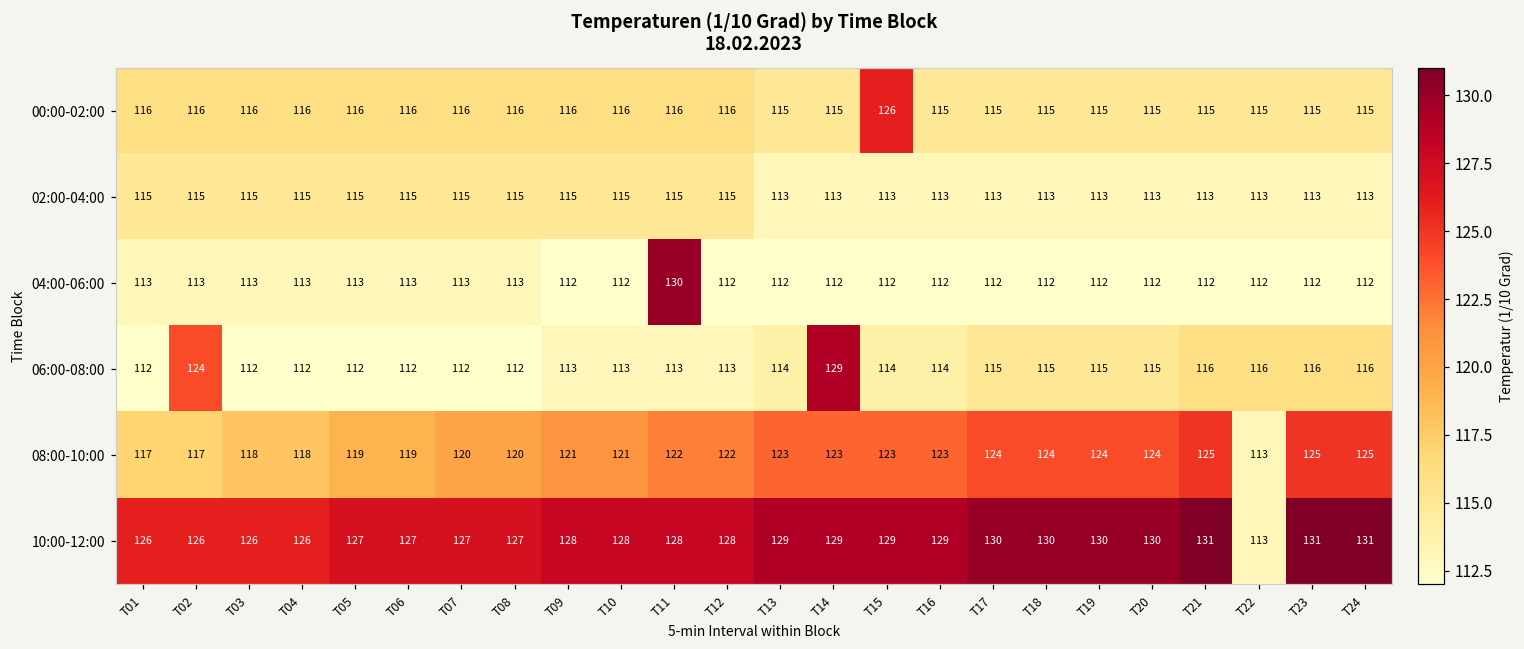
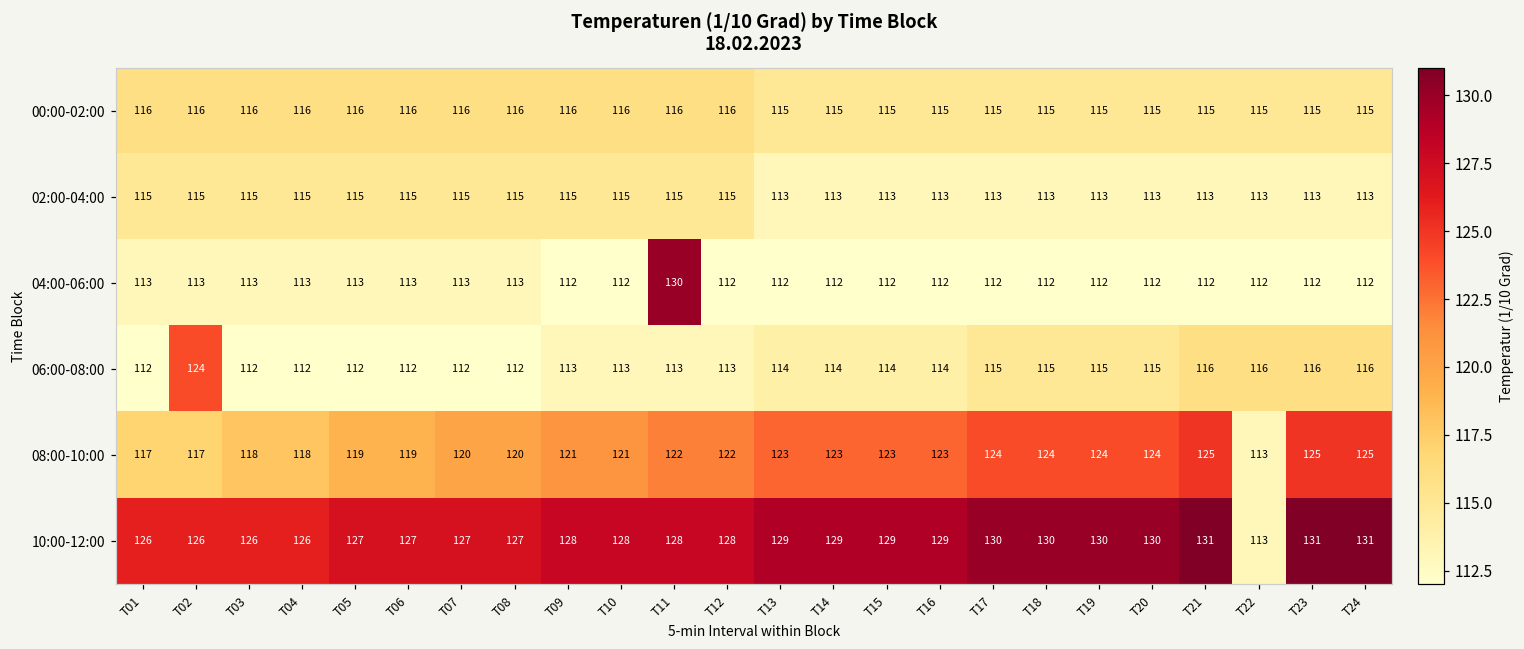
  {
    "00:00-02:00": {
      "T01": 116,
      "T02": 116,
      "T03": 116,
      "T04": 116,
      "T05": 116,
      "T06": 116,
      "T07": 116,
      "T08": 116,
      "T09": 116,
      "T10": 116,
      "T11": 116,
      "T12": 116,
      "T13": 115,
      "T14": 115,
-     "T15": 126,
+     "T15": 115,
      "T16": 115,
      "T17": 115,
      "T18": 115,
      "T19": 115,
      "T20": 115,
      "T21": 115,
      "T22": 115,
      "T23": 115,
      "T24": 115
    },
    "02:00-04:00": {
      "T01": 115,
      "T02": 115,
      "T03": 115,
      "T04": 115,
      "T05": 115,
      "T06": 115,
      "T07": 115,
      "T08": 115,
      "T09": 115,
      "T10": 115,
      "T11": 115,
      "T12": 115,
      "T13": 113,
      "T14": 113,
      "T15": 113,
      "T16": 113,
      "T17": 113,
      "T18": 113,
      "T19": 113,
      "T20": 113,
      "T21": 113,
      "T22": 113,
      "T23": 113,
      "T24": 113
    },
    "04:00-06:00": {
      "T01": 113,
      "T02": 113,
      "T03": 113,
      "T04": 113,
      "T05": 113,
      "T06": 113,
      "T07": 113,
      "T08": 113,
      "T09": 112,
      "T10": 112,
      "T11": 130,
      "T12": 112,
      "T13": 112,
      "T14": 112,
      "T15": 112,
      "T16": 112,
      "T17": 112,
      "T18": 112,
      "T19": 112,
      "T20": 112,
      "T21": 112,
      "T22": 112,
      "T23": 112,
      "T24": 112
    },
    "06:00-08:00": {
      "T01": 112,
      "T02": 124,
      "T03": 112,
      "T04": 112,
      "T05": 112,
      "T06": 112,
      "T07": 112,
      "T08": 112,
      "T09": 113,
      "T10": 113,
      "T11": 113,
      "T12": 113,
      "T13": 114,
-     "T14": 129,
+     "T14": 114,
      "T15": 114,
      "T16": 114,
      "T17": 115,
      "T18": 115,
      "T19": 115,
      "T20": 115,
      "T21": 116,
      "T22": 116,
      "T23": 116,
      "T24": 116
    },
    "08:00-10:00": {
      "T01": 117,
      "T02": 117,
      "T03": 118,
      "T04": 118,
      "T05": 119,
      "T06": 119,
      "T07": 120,
      "T08": 120,
      "T09": 121,
      "T10": 121,
      "T11": 122,
      "T12": 122,
      "T13": 123,
      "T14": 123,
      "T15": 123,
      "T16": 123,
      "T17": 124,
      "T18": 124,
      "T19": 124,
      "T20": 124,
      "T21": 125,
      "T22": 113,
      "T23": 125,
      "T24": 125
    },
    "10:00-12:00": {
      "T01": 126,
      "T02": 126,
      "T03": 126,
      "T04": 126,
      "T05": 127,
      "T06": 127,
      "T07": 127,
      "T08": 127,
      "T09": 128,
      "T10": 128,
      "T11": 128,
      "T12": 128,
      "T13": 129,
      "T14": 129,
      "T15": 129,
      "T16": 129,
      "T17": 130,
      "T18": 130,
      "T19": 130,
      "T20": 130,
      "T21": 131,
      "T22": 113,
      "T23": 131,
      "T24": 131
    }
  }
